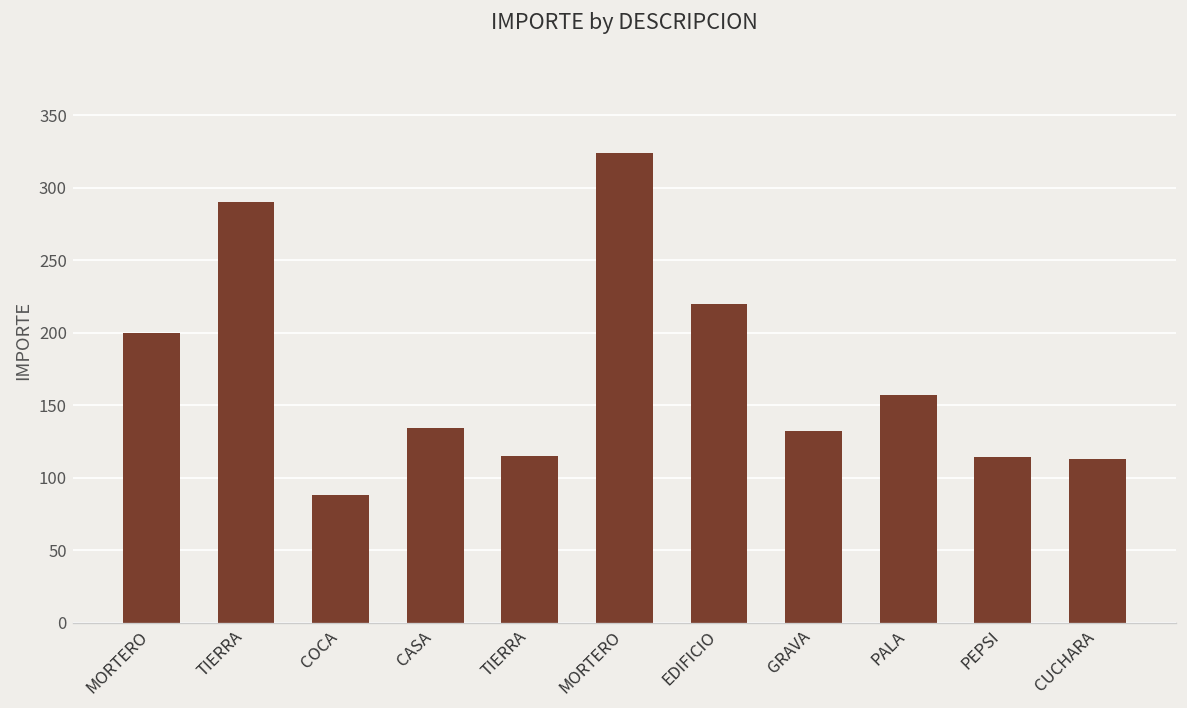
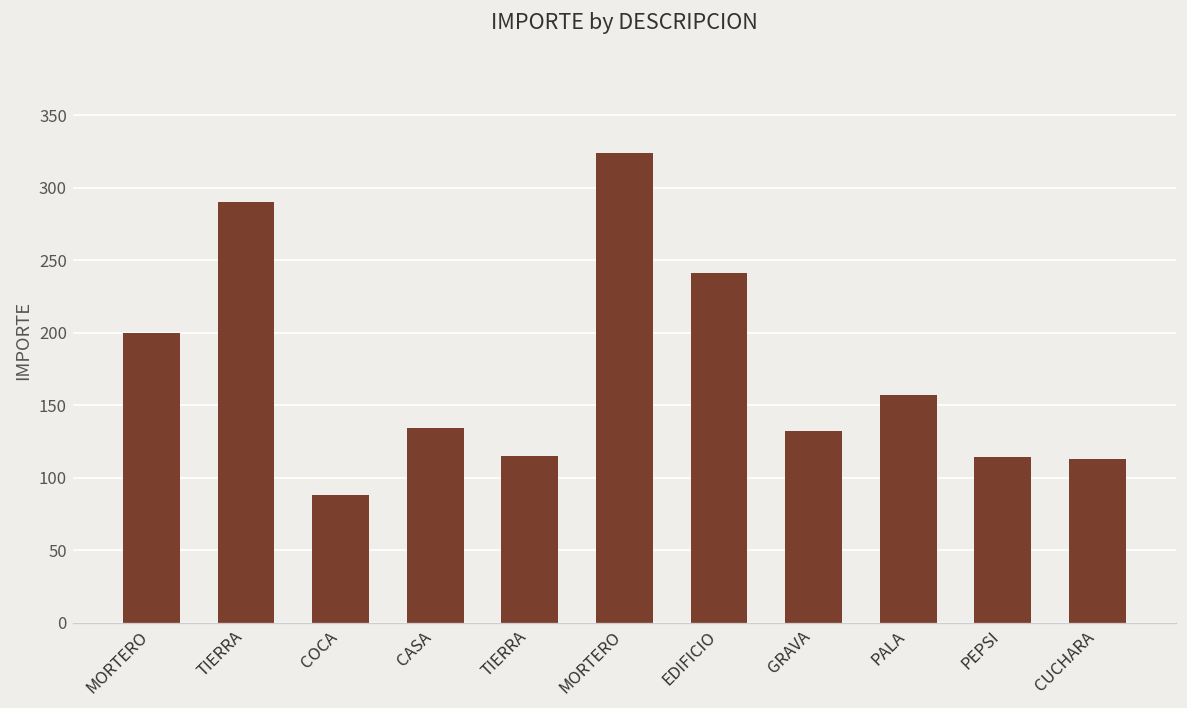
  {
    "COCA": 88,
    "CASA": 134,
-   "EDIFICIO": 220,
+   "EDIFICIO": 241,
    "GRAVA": 132,
    "PALA": 157,
    "PEPSI": 114,
    "CUCHARA": 113
  }
